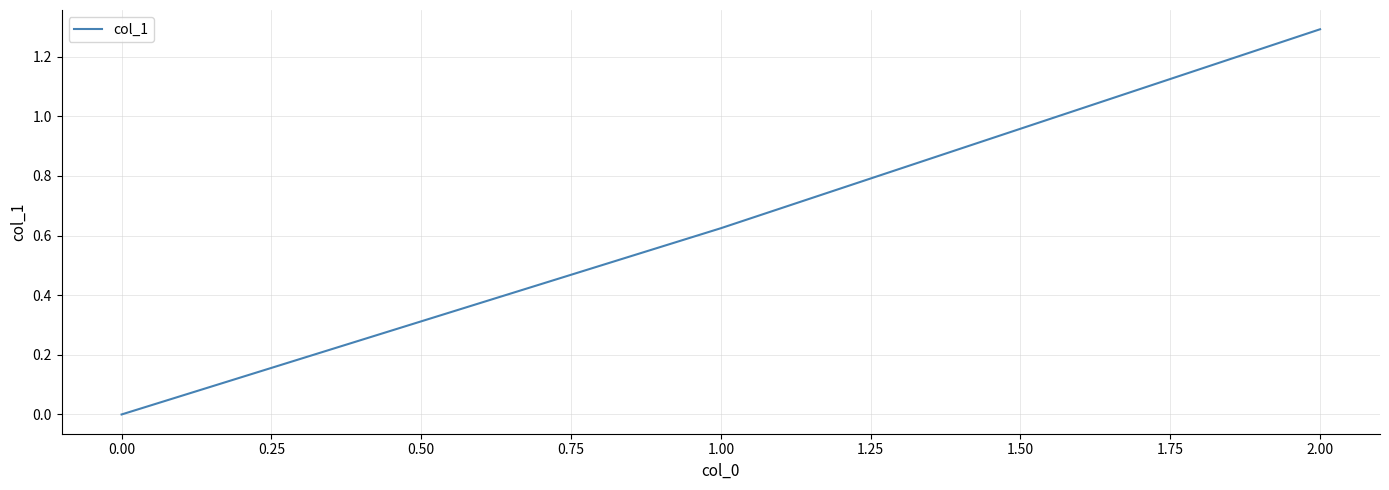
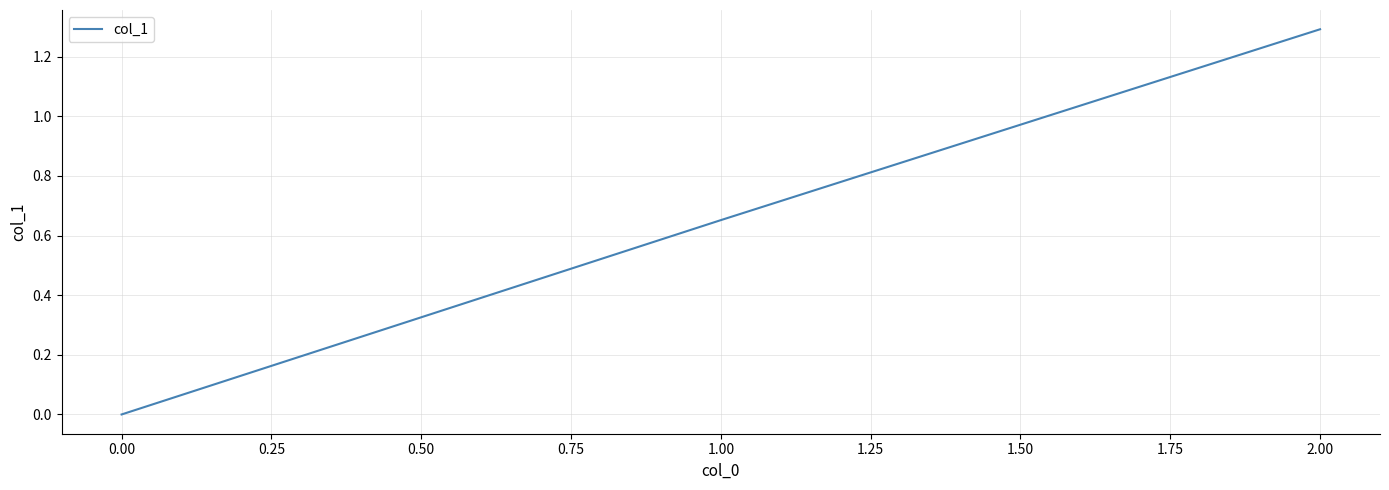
  {
    "0.00": 0.00,
-   "1.00": 0.62,
+   "1.00": 0.65,
    "2.00": 1.29
  }
